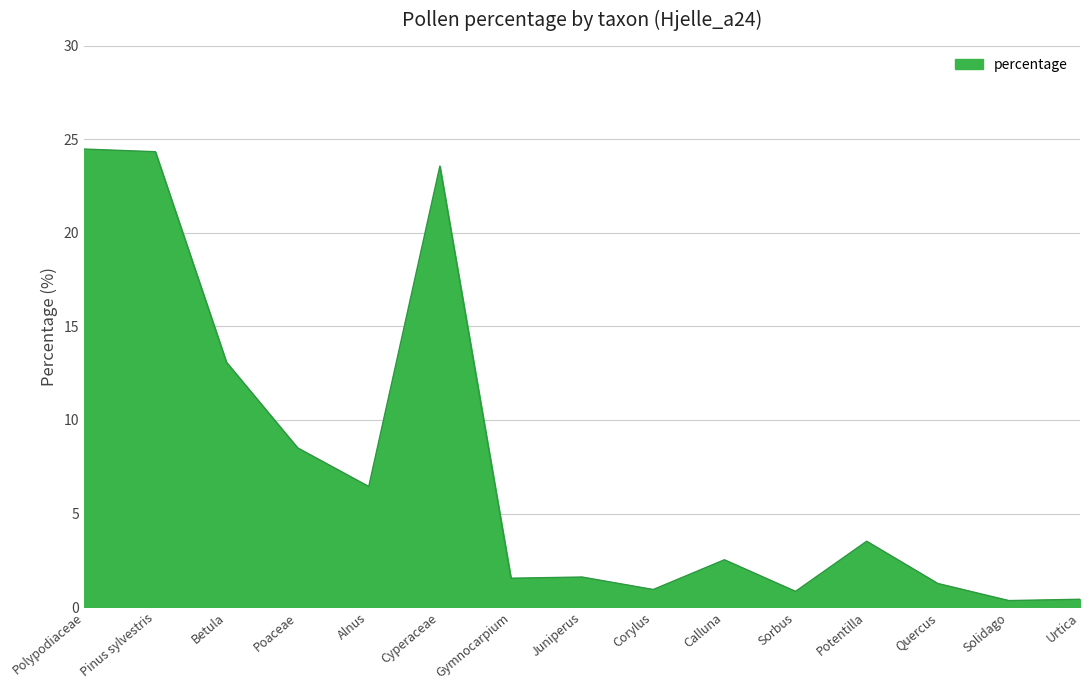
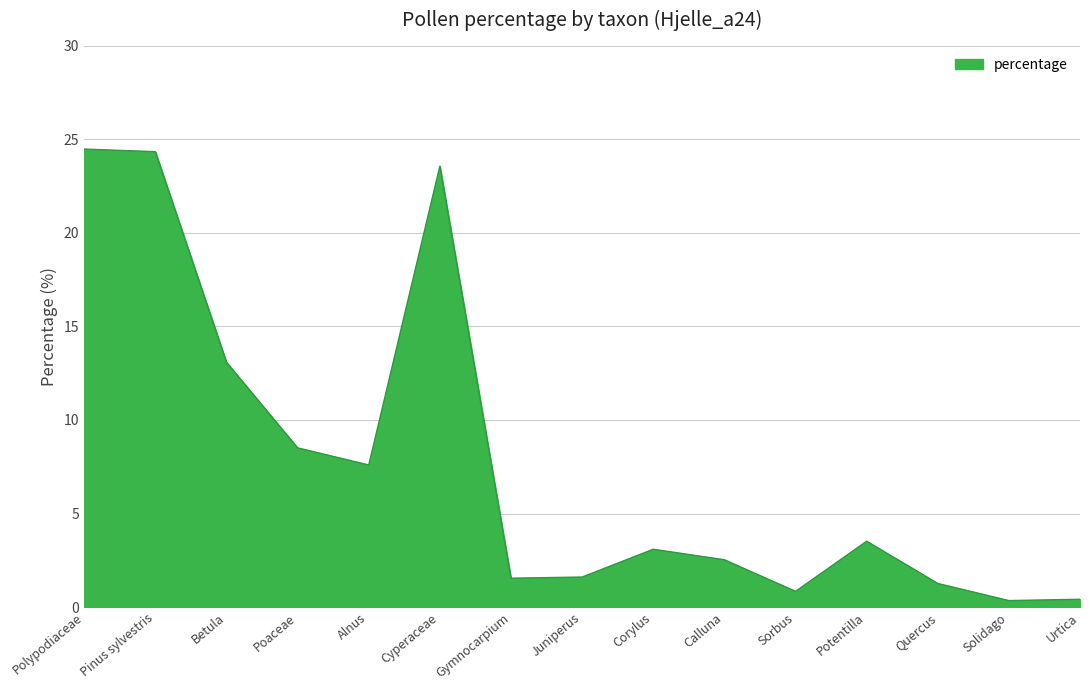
  {
    "Polypodiaceae": 24.5,
    "Pinus sylvestris": 24.3,
    "Betula": 13.1,
    "Poaceae": 8.5,
-   "Alnus": 6.4,
+   "Alnus": 7.6,
    "Cyperaceae": 23.6,
    "Gymnocarpium": 1.5,
    "Juniperus": 1.6,
-   "Corylus": 0.9,
+   "Corylus": 3.1,
    "Calluna": 2.5,
    "Sorbus": 0.8,
    "Potentilla": 3.5,
    "Quercus": 1.3,
    "Solidago": 0.4,
    "Urtica": 0.4
  }
